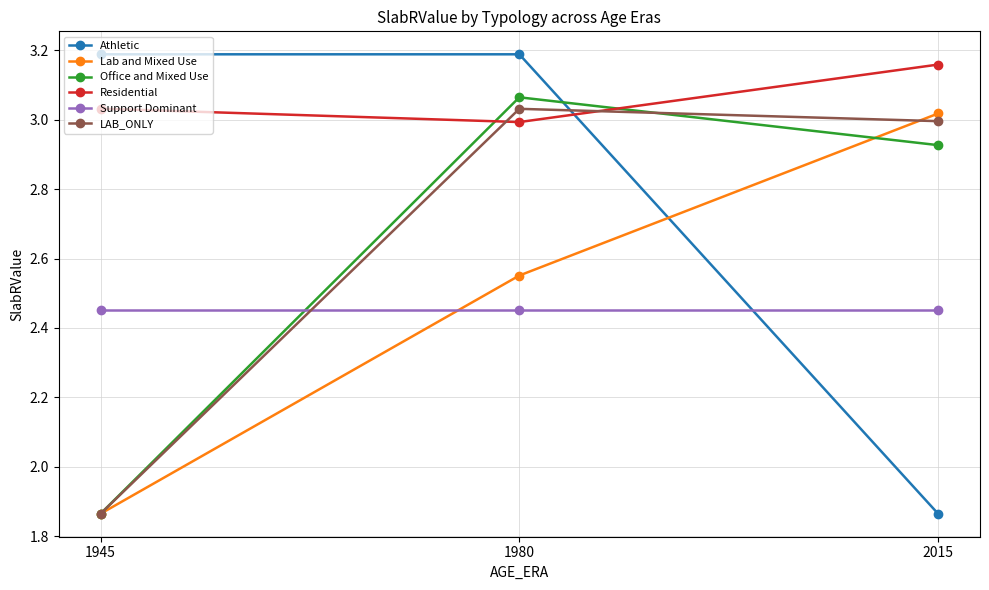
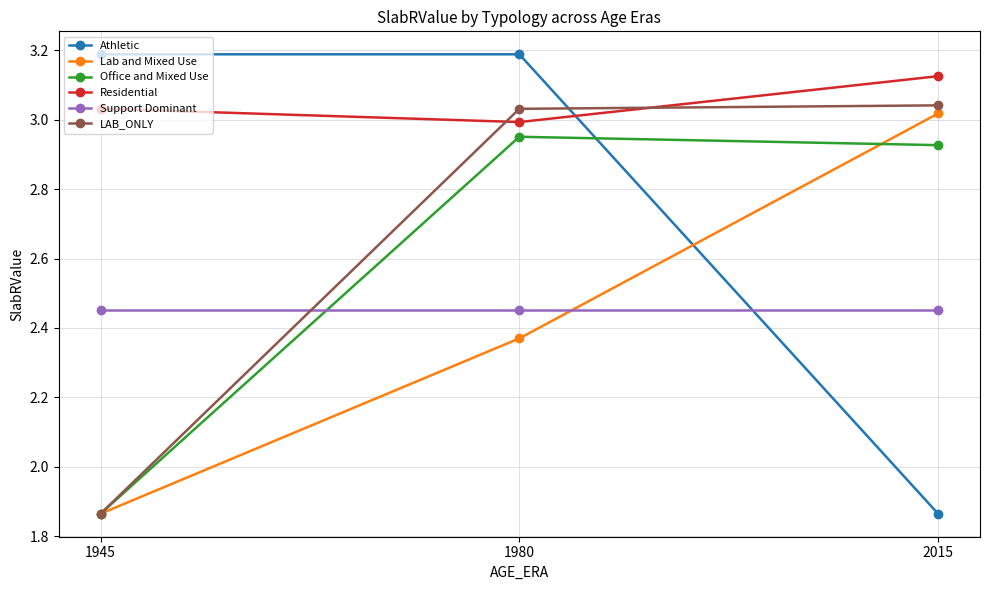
  {
    "Athletic": {
      "1980": 3.19,
      "2015": 1.86
    },
    "Lab and Mixed Use": {
-     "1980": 2.55,
+     "1980": 2.37,
      "2015": 3.02
    },
    "Office and Mixed Use": {
-     "1980": 3.06,
+     "1980": 2.95,
      "2015": 2.93
    },
    "Residential": {
      "1980": 2.99,
-     "2015": 3.16
+     "2015": 3.13
    },
    "Support Dominant": {
      "1945": 2.45,
      "1980": 2.45,
      "2015": 2.45
    },
    "LAB_ONLY": {
      "1980": 3.03,
-     "2015": 3.00
+     "2015": 3.04
    }
  }
